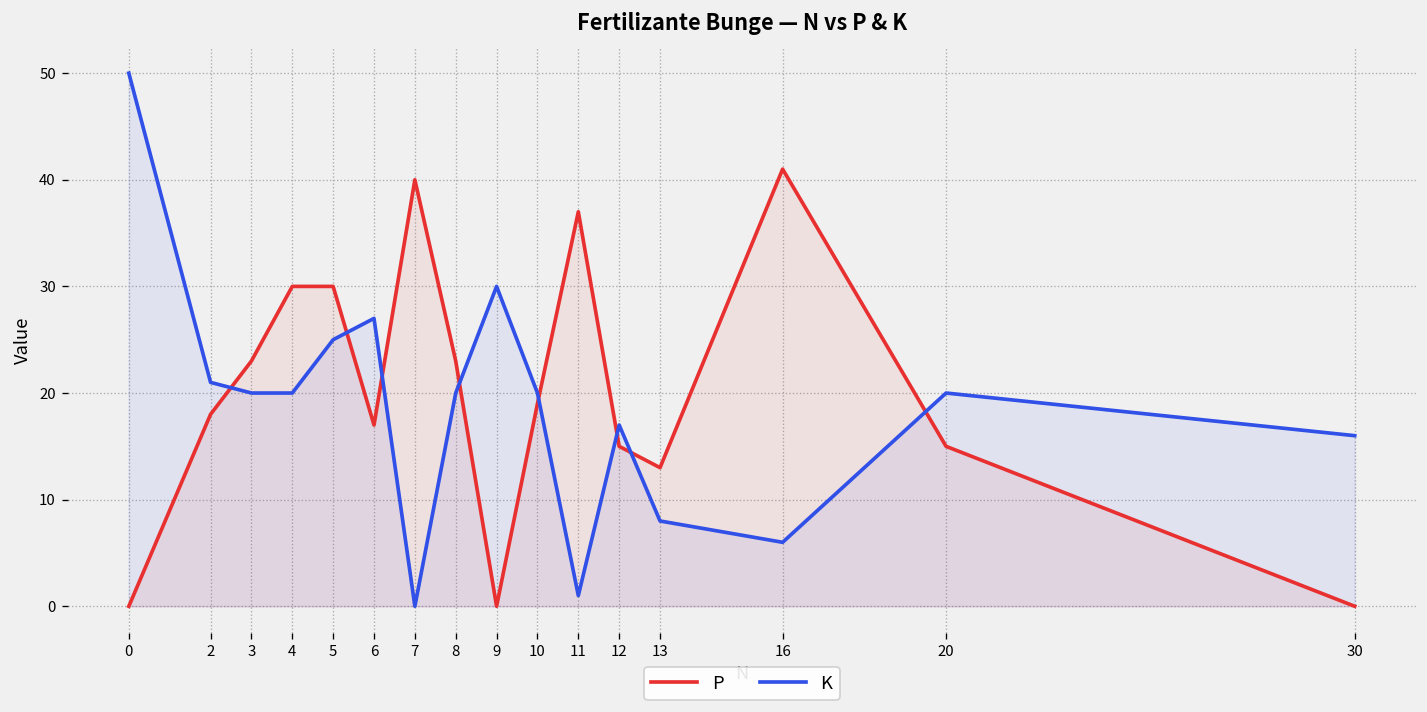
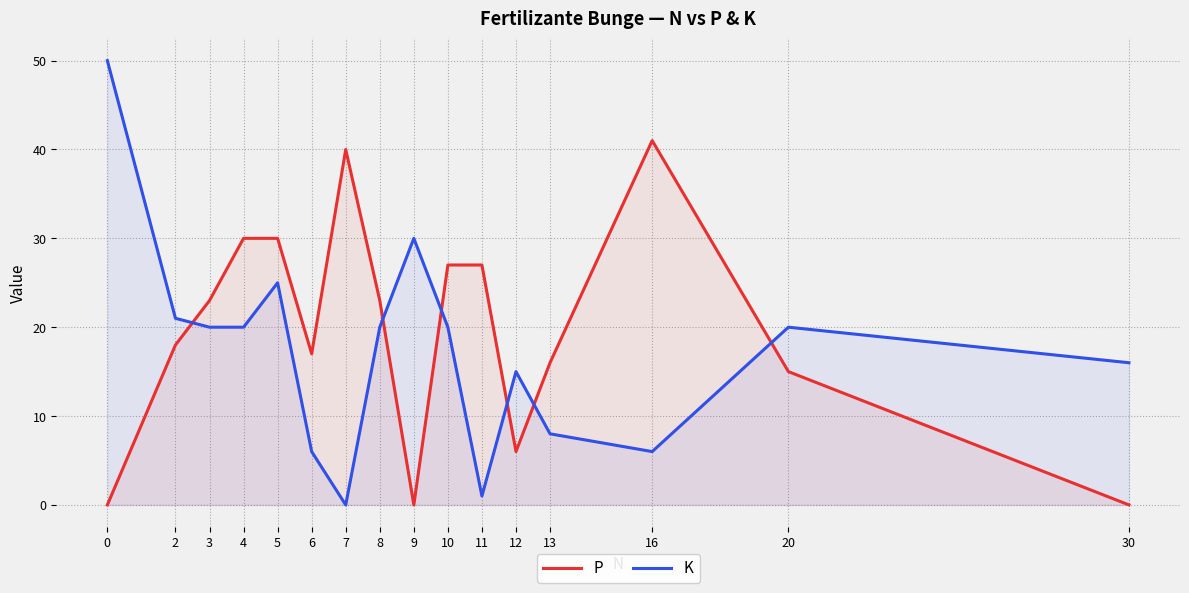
  {
    "P": {
      "0": 0,
      "2": 18,
      "3": 23,
      "4": 30,
      "5": 30,
      "6": 17,
      "7": 40,
      "8": 23,
      "9": 0,
-     "10": 19,
-     "11": 37,
-     "12": 15,
-     "13": 13,
+     "10": 27,
+     "11": 27,
+     "12": 6,
+     "13": 16,
      "16": 41,
      "20": 15,
      "30": 0
    },
    "K": {
      "0": 50,
      "2": 21,
      "3": 20,
      "4": 20,
      "5": 25,
-     "6": 27,
+     "6": 6,
      "7": 0,
      "8": 20,
      "9": 30,
      "10": 20,
      "11": 1,
-     "12": 17,
+     "12": 15,
      "13": 8,
      "16": 6,
      "20": 20,
      "30": 16
    }
  }
